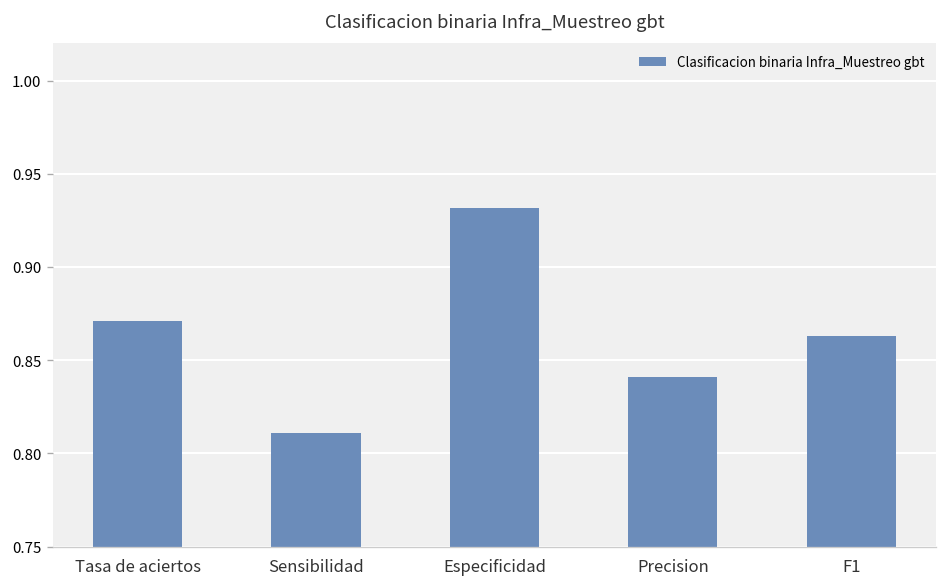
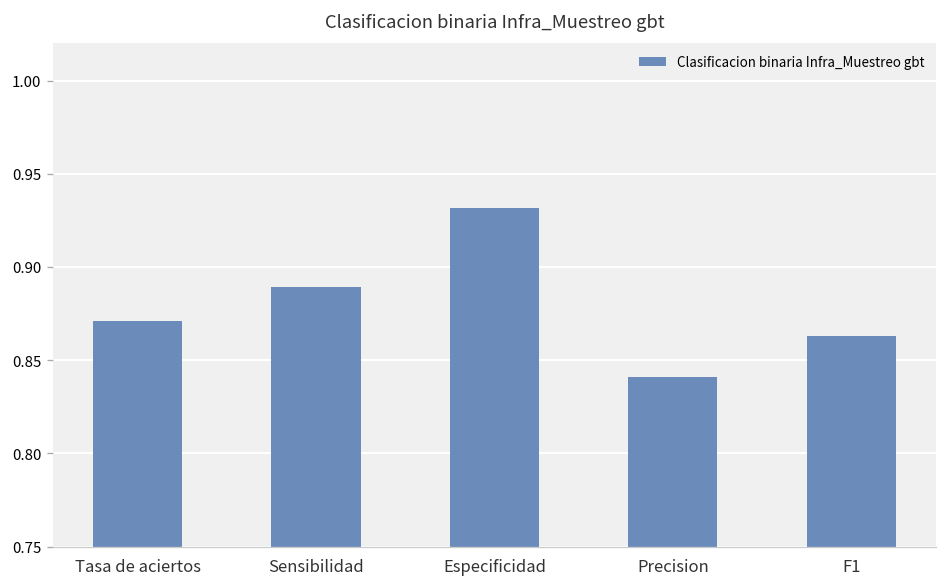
  {
    "Tasa de aciertos": 0.871,
-   "Sensibilidad": 0.811,
+   "Sensibilidad": 0.889,
    "Especificidad": 0.932,
    "Precision": 0.841,
    "F1": 0.863
  }
